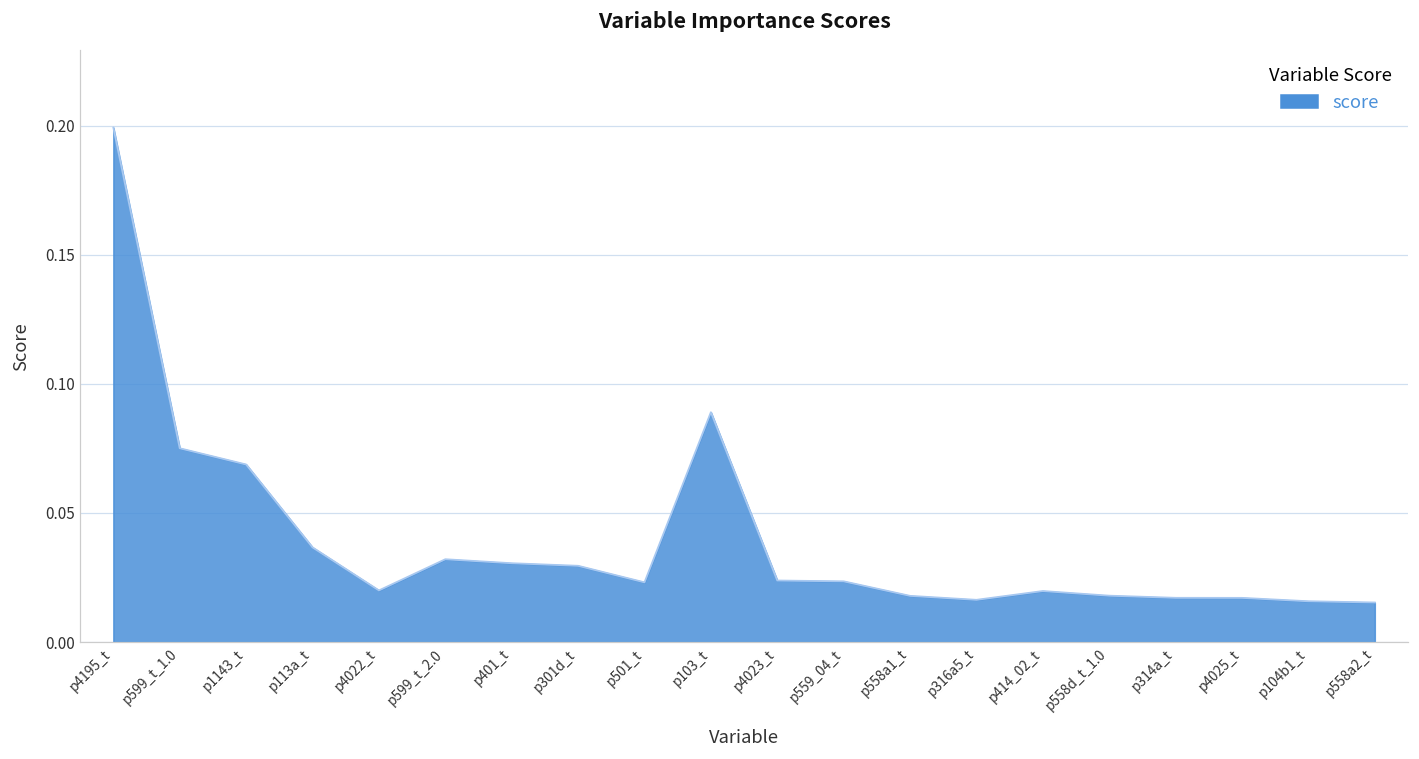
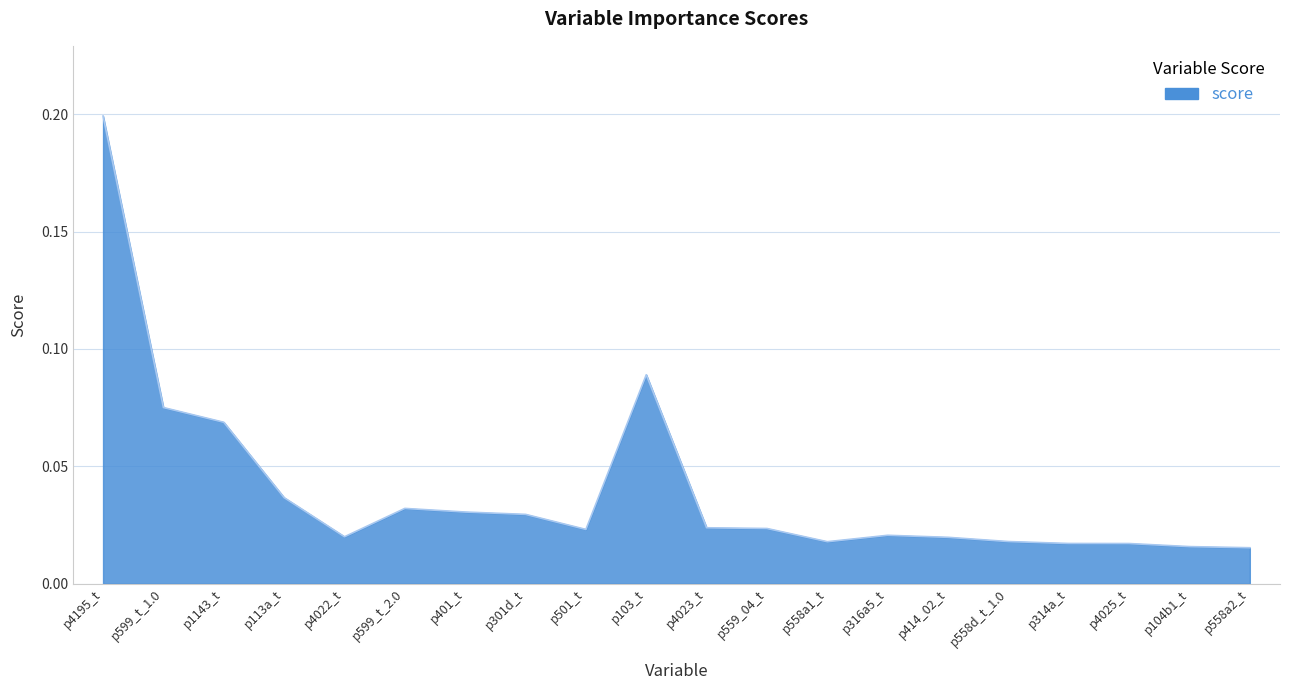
  {
    "p4195_t": 0.199,
    "p599_t_1.0": 0.075,
    "p1143_t": 0.069,
    "p113a_t": 0.037,
    "p4022_t": 0.020,
    "p599_t_2.0": 0.032,
    "p401_t": 0.031,
    "p301d_t": 0.030,
    "p501_t": 0.023,
    "p103_t": 0.089,
    "p4023_t": 0.024,
    "p559_04_t": 0.024,
    "p558a1_t": 0.018,
-   "p316a5_t": 0.016,
+   "p316a5_t": 0.021,
    "p414_02_t": 0.020,
    "p558d_t_1.0": 0.018,
    "p314a_t": 0.017,
    "p4025_t": 0.017,
    "p104b1_t": 0.016,
    "p558a2_t": 0.015
  }
